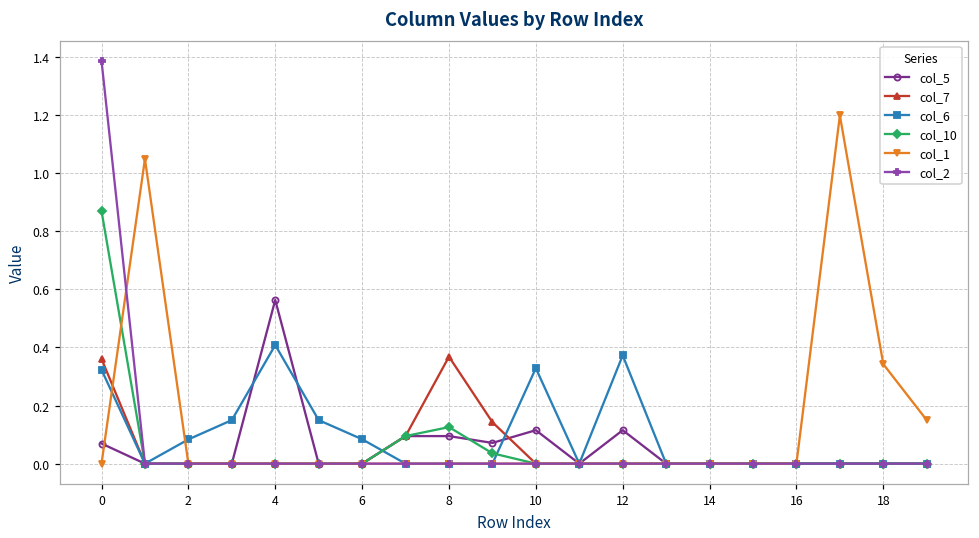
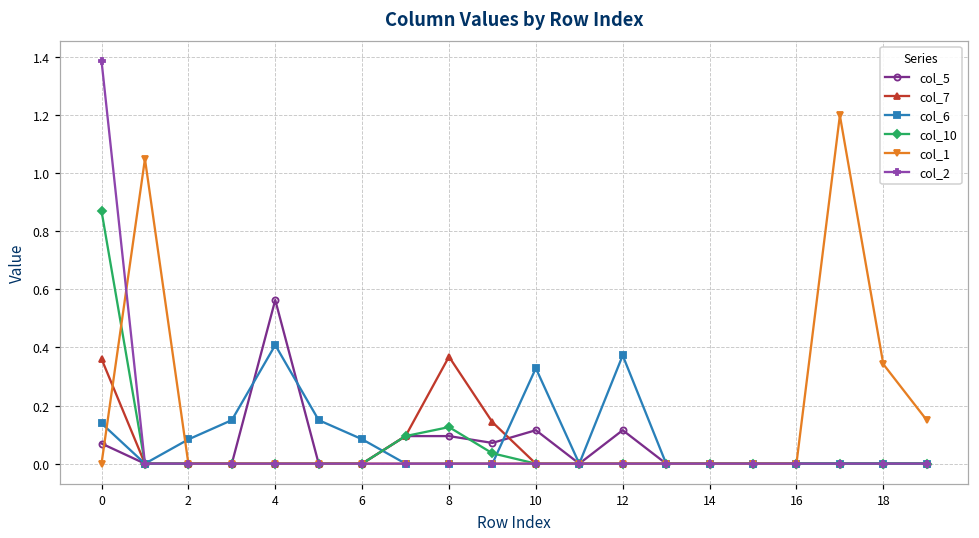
  {
    "col_7": {
      "0": 0.36,
      "8": 0.37
    },
    "col_6": {
-     "0": 0.32,
+     "0": 0.14,
      "2": 0.08,
      "4": 0.41,
      "6": 0.08,
      "10": 0.33,
      "12": 0.37
    },
    "col_10": {
      "0": 0.87,
      "8": 0.13
    },
    "col_1": {
      "0": 0.00,
      "18": 0.34
    }
  }
